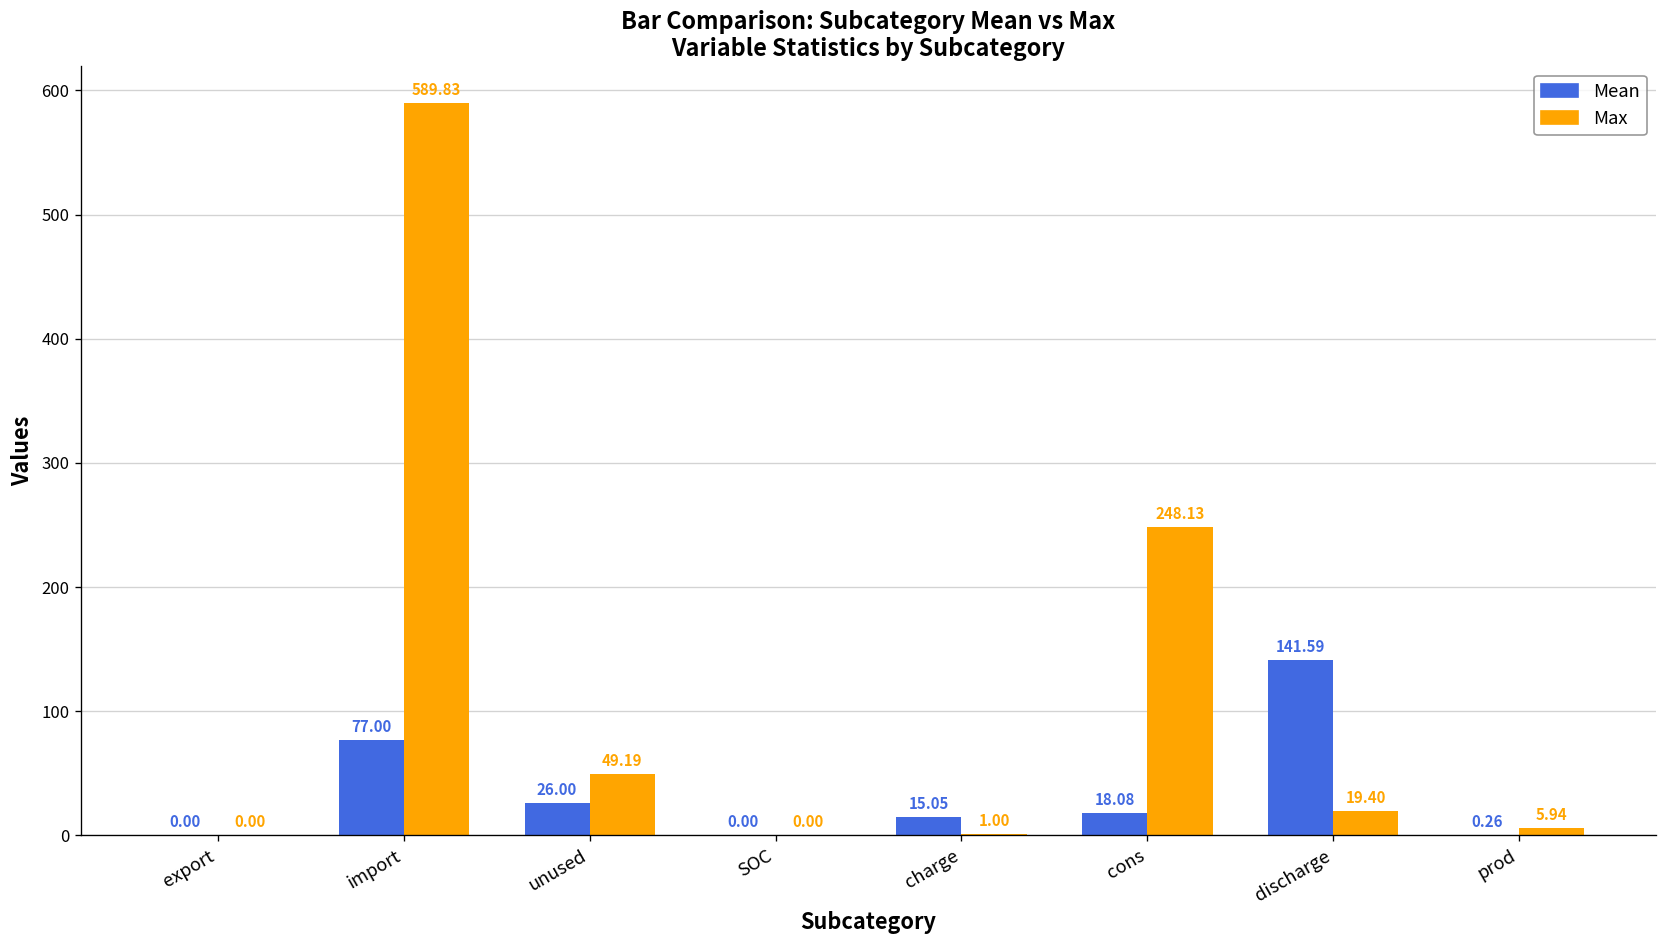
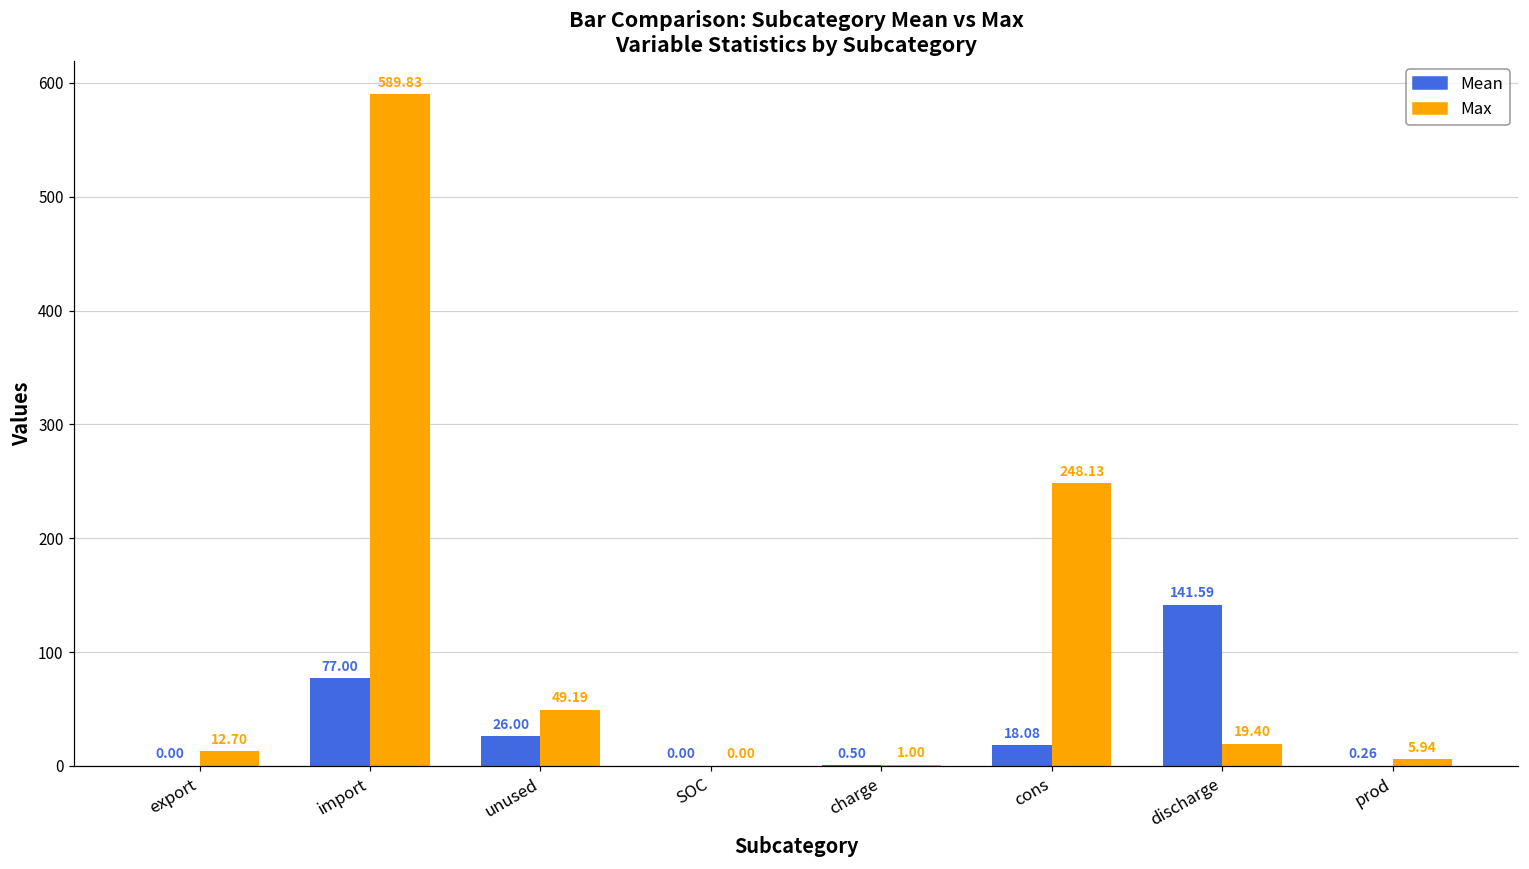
  {
    "Mean": {
      "export": 0.00,
      "import": 77.00,
      "unused": 26.00,
      "SOC": 0.00,
-     "charge": 15.05,
+     "charge": 0.50,
      "cons": 18.08,
      "discharge": 141.59,
      "prod": 0.26
    },
    "Max": {
-     "export": 0.00,
+     "export": 12.70,
      "import": 589.83,
      "unused": 49.19,
      "SOC": 0.00,
      "charge": 1.00,
      "cons": 248.13,
      "discharge": 19.40,
      "prod": 5.94
    }
  }
